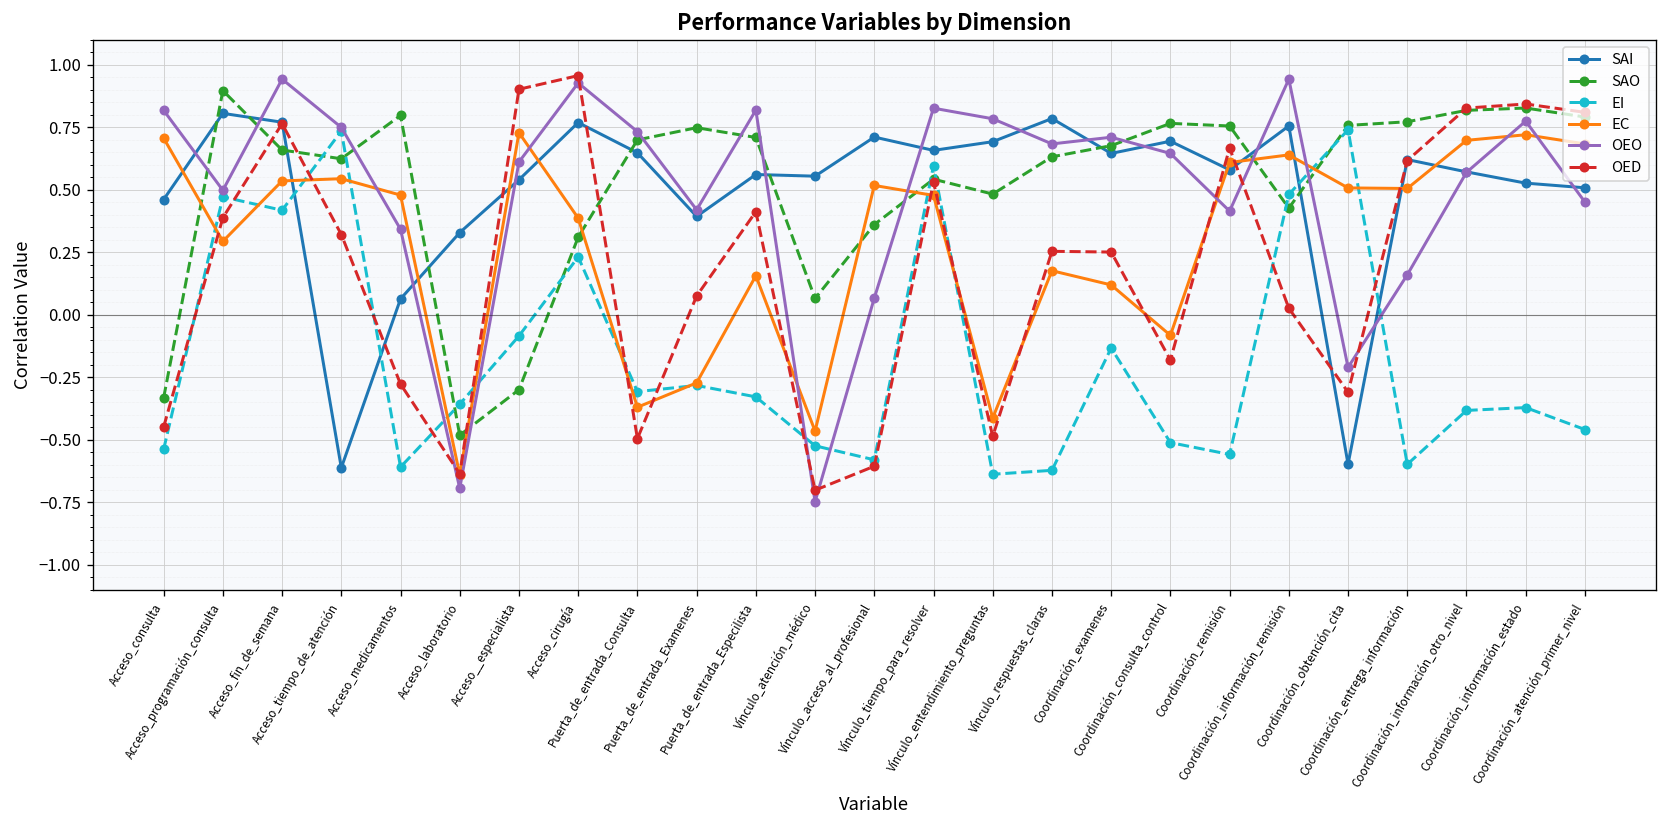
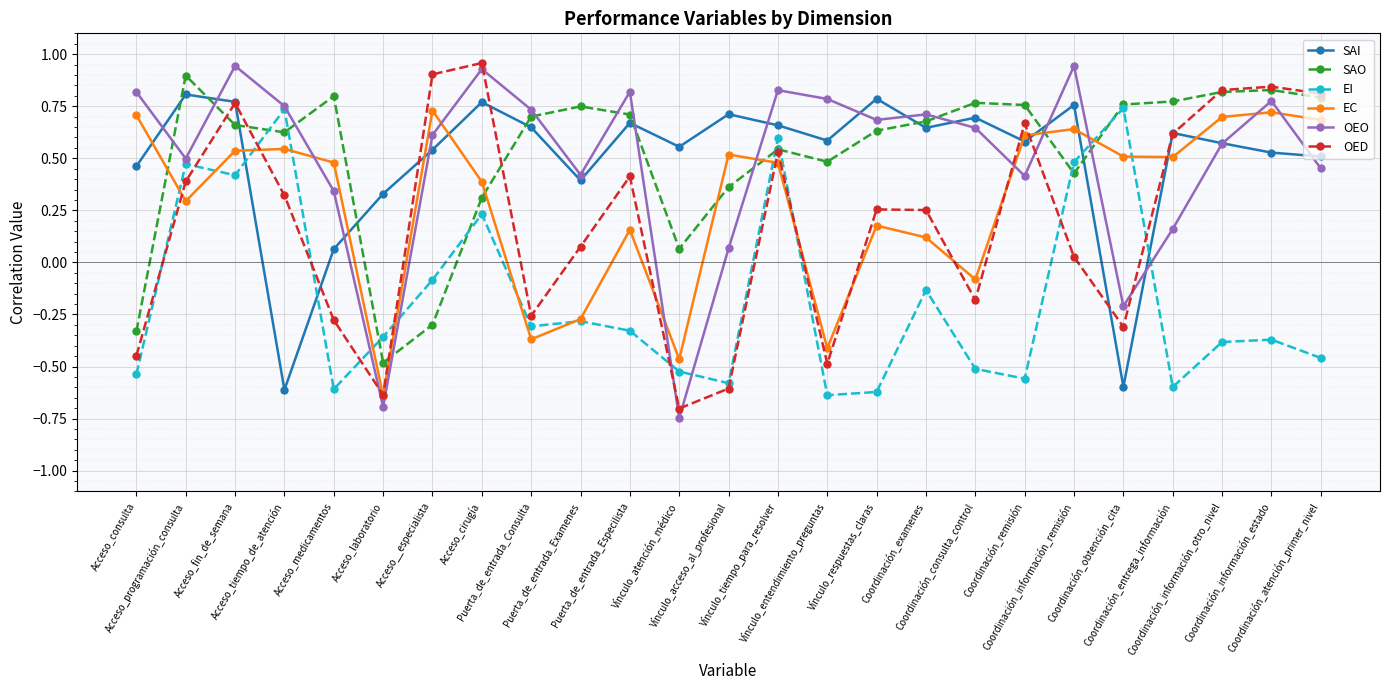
  {
    "SAI": {
      "Acceso_consulta": 0.46,
      "Acceso_programación_consulta": 0.81,
      "Acceso_tiempo_de_atención": -0.61,
      "Acceso_medicamentos": 0.06,
      "Acceso_laboratorio": 0.33,
      "Acceso__especialista": 0.54,
      "Acceso_cirugía": 0.77,
      "Puerta_de_entrada_Consulta": 0.65,
      "Puerta_de_entrada_Examenes": 0.39,
-     "Puerta_de_entrada_Especilista": 0.56,
+     "Puerta_de_entrada_Especilista": 0.67,
      "Vínculo_atención_médico": 0.56,
      "Vínculo_acceso_al_profesional": 0.71,
      "Vínculo_tiempo_para_resolver": 0.66,
-     "Vínculo_entendimiento_preguntas": 0.69,
+     "Vínculo_entendimiento_preguntas": 0.59,
      "Vínculo_respuestas_claras": 0.79,
      "Coordinación_examenes": 0.65,
      "Coordinación_consulta_control": 0.69,
      "Coordinación_remisión": 0.58,
      "Coordinación_información_remisión": 0.76,
      "Coordinación_obtención_cita": -0.60,
      "Coordinación_información_estado": 0.53
    },
    "SAO": {
      "Acceso_consulta": -0.33,
      "Acceso_programación_consulta": 0.90,
      "Acceso_fin_de_semana": 0.66,
      "Acceso_tiempo_de_atención": 0.62,
      "Acceso_medicamentos": 0.80,
      "Acceso_laboratorio": -0.48,
      "Acceso__especialista": -0.30,
      "Acceso_cirugía": 0.31,
      "Puerta_de_entrada_Consulta": 0.70,
      "Puerta_de_entrada_Examenes": 0.75,
      "Puerta_de_entrada_Especilista": 0.71,
      "Vínculo_atención_médico": 0.07,
      "Vínculo_acceso_al_profesional": 0.36,
      "Vínculo_entendimiento_preguntas": 0.48,
      "Vínculo_respuestas_claras": 0.63,
      "Coordinación_examenes": 0.68,
      "Coordinación_consulta_control": 0.77,
      "Coordinación_remisión": 0.76,
      "Coordinación_información_remisión": 0.43,
      "Coordinación_obtención_cita": 0.76,
      "Coordinación_entrega_información": 0.77,
      "Coordinación_información_estado": 0.83
    },
    "EI": {
      "Acceso_consulta": -0.54,
      "Acceso_programación_consulta": 0.47,
      "Acceso_fin_de_semana": 0.42,
      "Acceso_tiempo_de_atención": 0.74,
      "Acceso_medicamentos": -0.61,
      "Acceso_laboratorio": -0.36,
      "Acceso__especialista": -0.08,
      "Acceso_cirugía": 0.23,
      "Puerta_de_entrada_Consulta": -0.31,
      "Puerta_de_entrada_Especilista": -0.33,
      "Vínculo_atención_médico": -0.52,
      "Vínculo_acceso_al_profesional": -0.58,
      "Vínculo_tiempo_para_resolver": 0.60,
      "Vínculo_entendimiento_preguntas": -0.64,
      "Vínculo_respuestas_claras": -0.62,
      "Coordinación_examenes": -0.13,
      "Coordinación_consulta_control": -0.51,
      "Coordinación_remisión": -0.56,
      "Coordinación_información_remisión": 0.48,
      "Coordinación_obtención_cita": 0.74,
      "Coordinación_entrega_información": -0.60,
      "Coordinación_información_otro_nivel": -0.38,
      "Coordinación_información_estado": -0.37,
      "Coordinación_atención_primer_nivel": -0.46
    },
    "EC": {
      "Acceso_consulta": 0.71,
      "Acceso_programación_consulta": 0.29,
      "Acceso_fin_de_semana": 0.54,
      "Acceso_tiempo_de_atención": 0.54,
      "Acceso_medicamentos": 0.48,
      "Acceso__especialista": 0.73,
      "Acceso_cirugía": 0.39,
      "Puerta_de_entrada_Consulta": -0.37,
      "Puerta_de_entrada_Especilista": 0.16,
      "Vínculo_atención_médico": -0.46,
      "Vínculo_acceso_al_profesional": 0.52,
      "Vínculo_tiempo_para_resolver": 0.48,
      "Vínculo_entendimiento_preguntas": -0.41,
      "Vínculo_respuestas_claras": 0.18,
      "Coordinación_examenes": 0.12,
      "Coordinación_consulta_control": -0.08,
      "Coordinación_remisión": 0.61,
      "Coordinación_información_remisión": 0.64,
      "Coordinación_obtención_cita": 0.51,
      "Coordinación_entrega_información": 0.51,
      "Coordinación_información_otro_nivel": 0.70,
      "Coordinación_información_estado": 0.72
    },
    "OEO": {
      "Acceso_consulta": 0.82,
      "Acceso_programación_consulta": 0.50,
      "Acceso_fin_de_semana": 0.94,
      "Acceso_tiempo_de_atención": 0.75,
      "Acceso_medicamentos": 0.34,
      "Acceso_laboratorio": -0.69,
      "Acceso__especialista": 0.61,
      "Acceso_cirugía": 0.93,
      "Puerta_de_entrada_Consulta": 0.73,
      "Puerta_de_entrada_Examenes": 0.42,
      "Puerta_de_entrada_Especilista": 0.82,
      "Vínculo_atención_médico": -0.75,
      "Vínculo_acceso_al_profesional": 0.07,
      "Vínculo_tiempo_para_resolver": 0.83,
      "Vínculo_entendimiento_preguntas": 0.78,
      "Vínculo_respuestas_claras": 0.68,
      "Coordinación_examenes": 0.71,
      "Coordinación_consulta_control": 0.65,
      "Coordinación_remisión": 0.42,
      "Coordinación_información_remisión": 0.94,
      "Coordinación_obtención_cita": -0.21,
      "Coordinación_entrega_información": 0.16,
      "Coordinación_información_estado": 0.78,
      "Coordinación_atención_primer_nivel": 0.45
    },
    "OED": {
      "Acceso_consulta": -0.45,
      "Acceso_programación_consulta": 0.39,
      "Acceso_tiempo_de_atención": 0.32,
      "Acceso_medicamentos": -0.28,
      "Acceso__especialista": 0.90,
      "Acceso_cirugía": 0.96,
-     "Puerta_de_entrada_Consulta": -0.50,
+     "Puerta_de_entrada_Consulta": -0.26,
      "Puerta_de_entrada_Examenes": 0.08,
      "Puerta_de_entrada_Especilista": 0.41,
      "Vínculo_atención_médico": -0.70,
      "Vínculo_acceso_al_profesional": -0.61,
      "Vínculo_entendimiento_preguntas": -0.49,
      "Vínculo_respuestas_claras": 0.25,
      "Coordinación_examenes": 0.25,
      "Coordinación_consulta_control": -0.18,
      "Coordinación_remisión": 0.67,
      "Coordinación_información_remisión": 0.03,
      "Coordinación_obtención_cita": -0.31,
      "Coordinación_información_estado": 0.84
    }
  }
